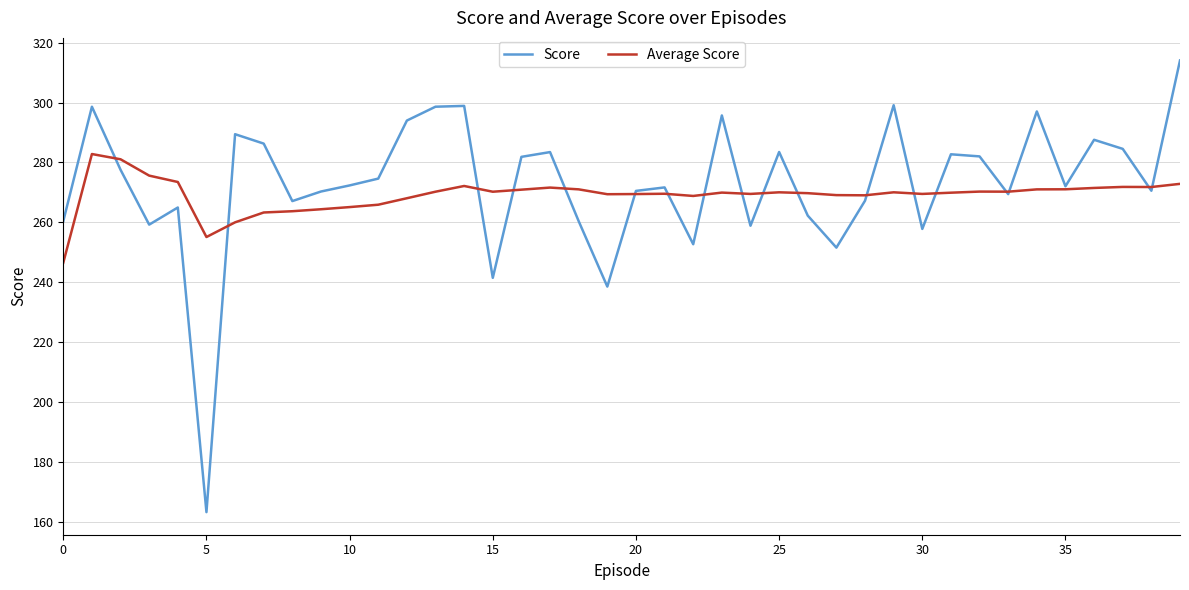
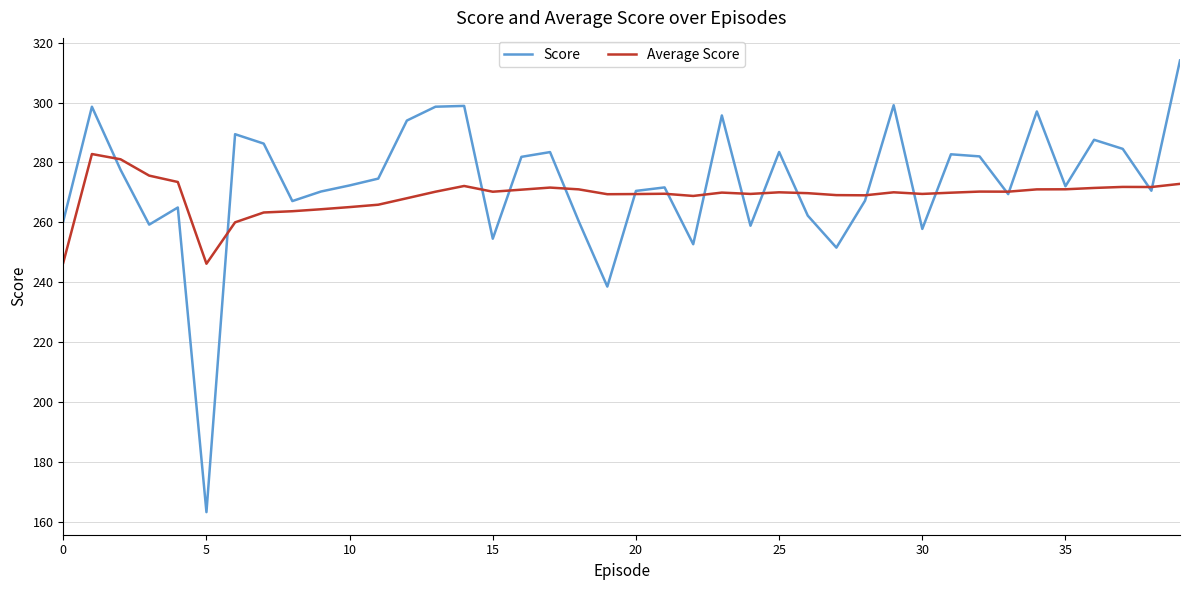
  {
    "Score": {
      "0": 260,
      "5": 163,
      "10": 272,
-     "15": 242,
+     "15": 255,
      "20": 271,
      "25": 283,
      "30": 258,
      "35": 272
    },
    "Average Score": {
      "0": 247,
-     "5": 255,
+     "5": 246,
      "10": 265,
      "15": 270,
      "20": 269,
      "25": 270,
      "30": 270,
      "35": 271
    }
  }
